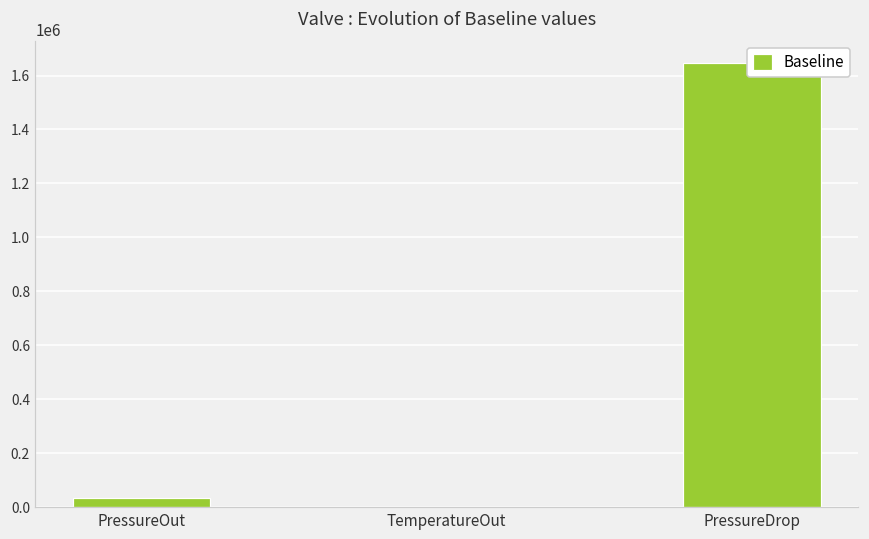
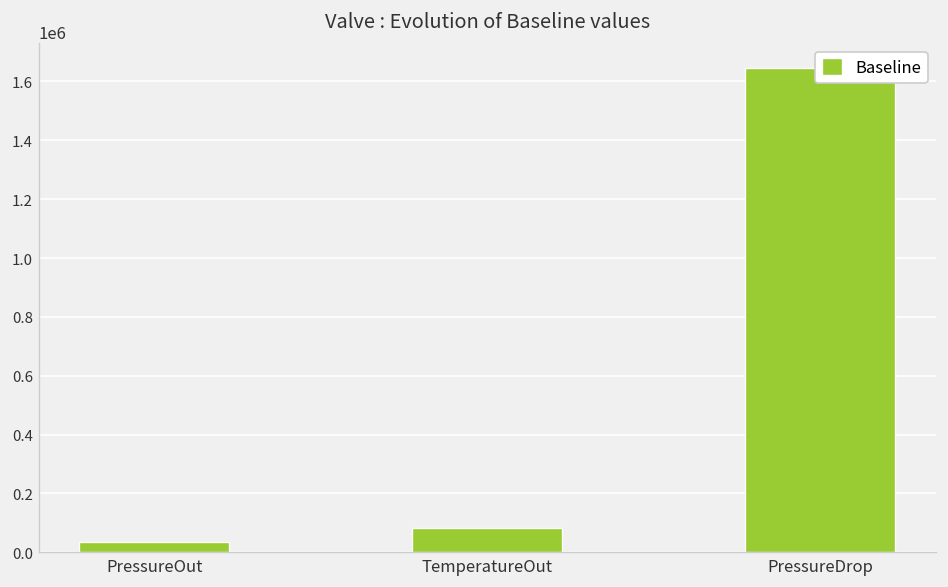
  {
    "PressureOut": 40000,
-   "TemperatureOut": 0
+   "TemperatureOut": 80000
  }
